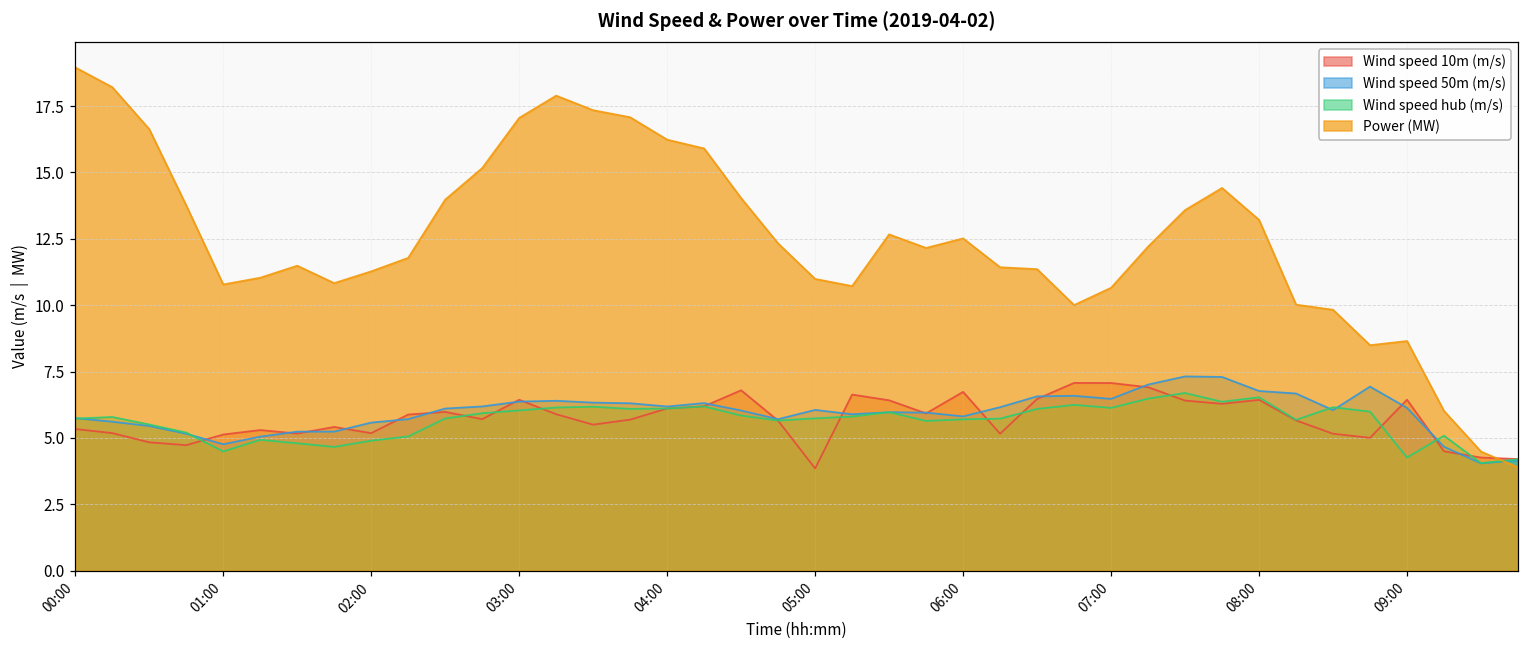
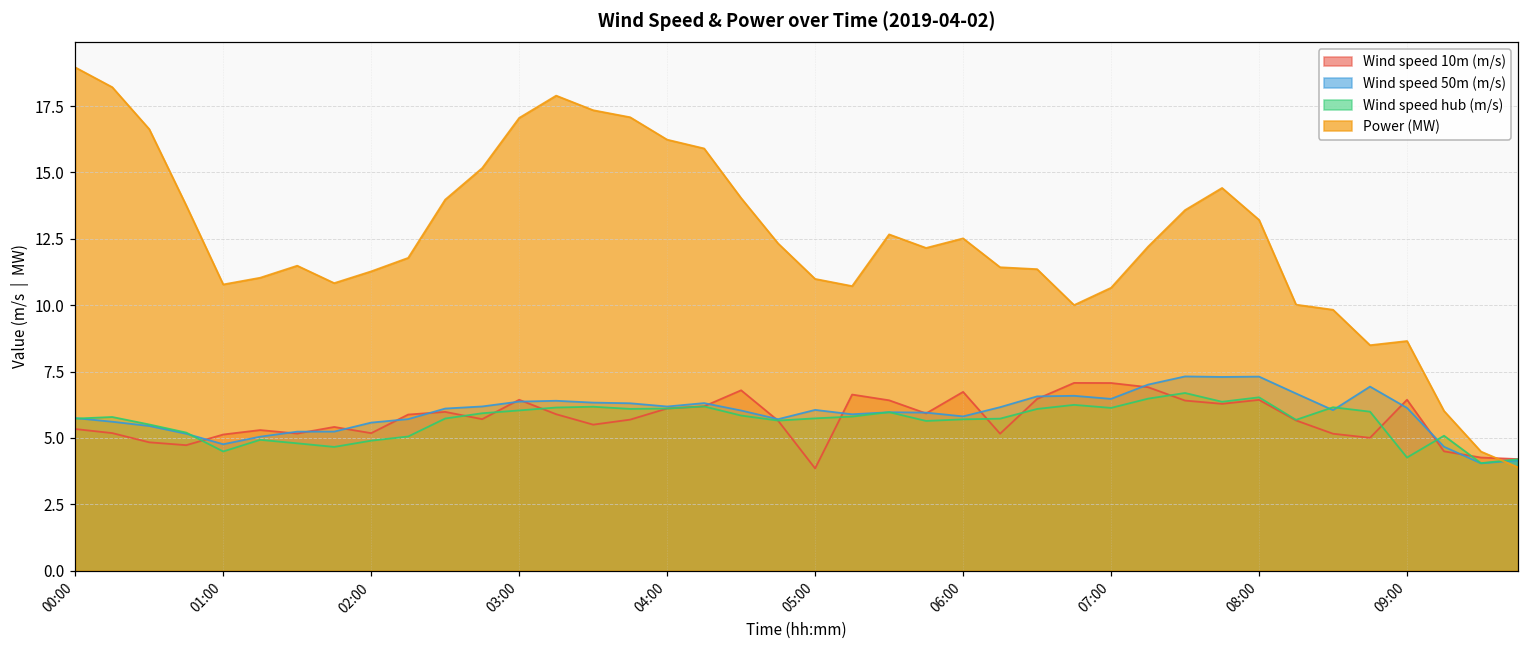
  {
    "Wind speed 10m (m/s)": {
      "00:00": 5.3,
      "01:00": 5.1,
      "02:00": 5.2,
      "05:00": 3.9,
      "06:00": 6.7,
      "07:00": 7.1,
      "09:00": 6.4
    },
    "Wind speed 50m (m/s)": {
      "01:00": 4.8,
      "02:00": 5.6,
      "05:00": 6.1,
      "06:00": 5.8,
      "07:00": 6.5,
-     "08:00": 6.8,
+     "08:00": 7.3,
      "09:00": 6.1
    },
    "Wind speed hub (m/s)": {
      "01:00": 4.5,
      "02:00": 4.9,
      "03:00": 6.0,
      "05:00": 5.7,
      "06:00": 5.7,
      "07:00": 6.1,
      "09:00": 4.3
    },
    "Power (MW)": {
      "00:00": 19.0,
      "01:00": 10.8,
      "02:00": 11.3,
      "03:00": 17.1,
      "04:00": 16.2,
      "05:00": 11.0,
      "06:00": 12.5,
      "07:00": 10.7,
      "08:00": 13.2,
      "09:00": 8.6
    }
  }
